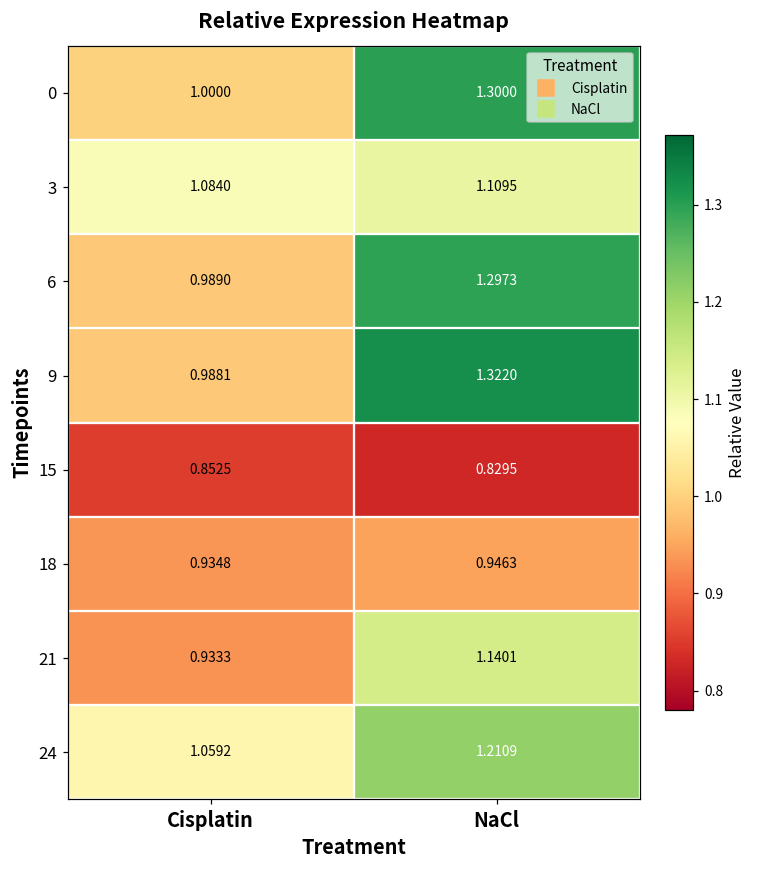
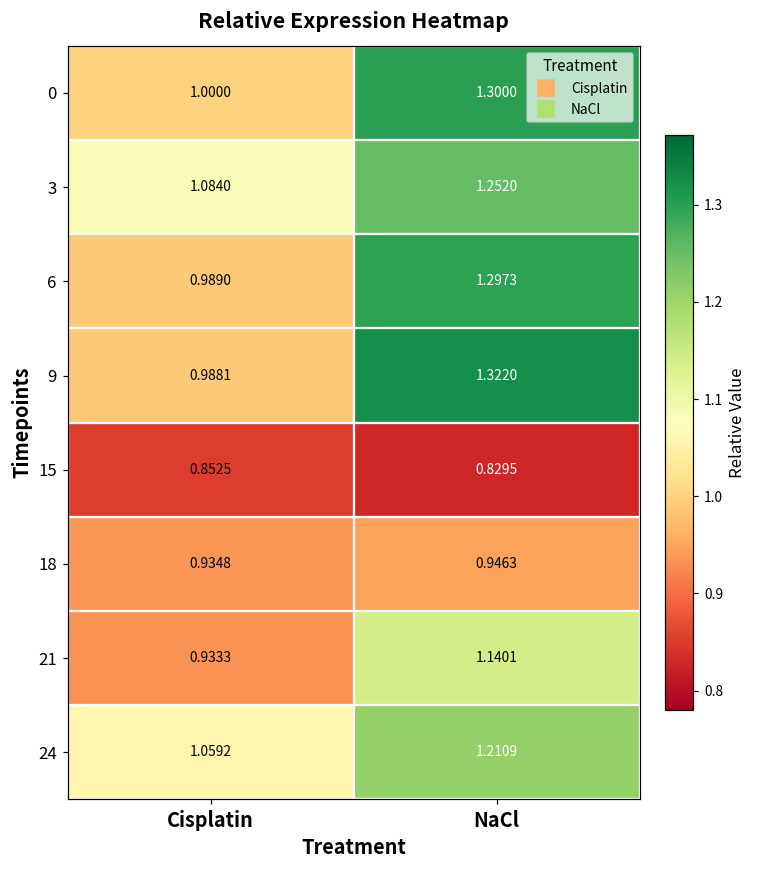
  {
    "0": {
      "Cisplatin": 1.0000,
      "NaCl": 1.3000
    },
    "3": {
      "Cisplatin": 1.0840,
-     "NaCl": 1.1095
+     "NaCl": 1.2520
    },
    "6": {
      "Cisplatin": 0.9890,
      "NaCl": 1.2973
    },
    "9": {
      "Cisplatin": 0.9881,
      "NaCl": 1.3220
    },
    "15": {
      "Cisplatin": 0.8525,
      "NaCl": 0.8295
    },
    "18": {
      "Cisplatin": 0.9348,
      "NaCl": 0.9463
    },
    "21": {
      "Cisplatin": 0.9333,
      "NaCl": 1.1401
    },
    "24": {
      "Cisplatin": 1.0592,
      "NaCl": 1.2109
    }
  }
